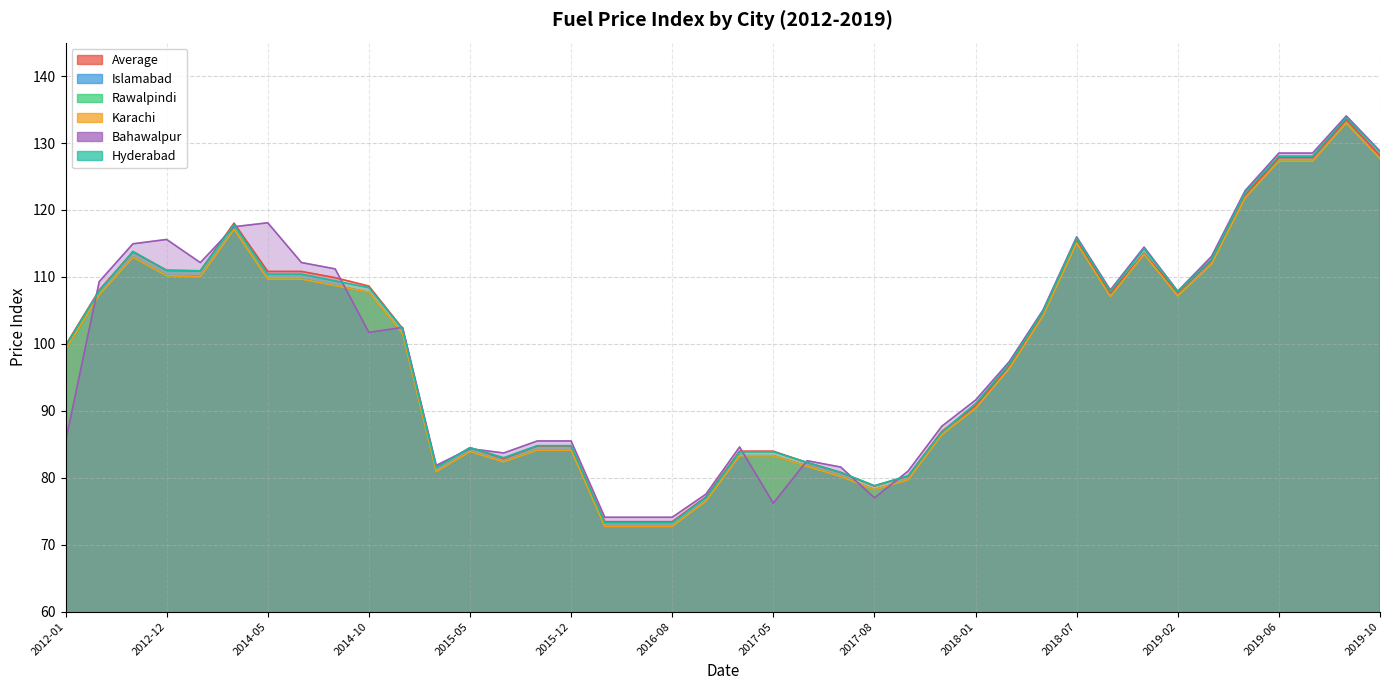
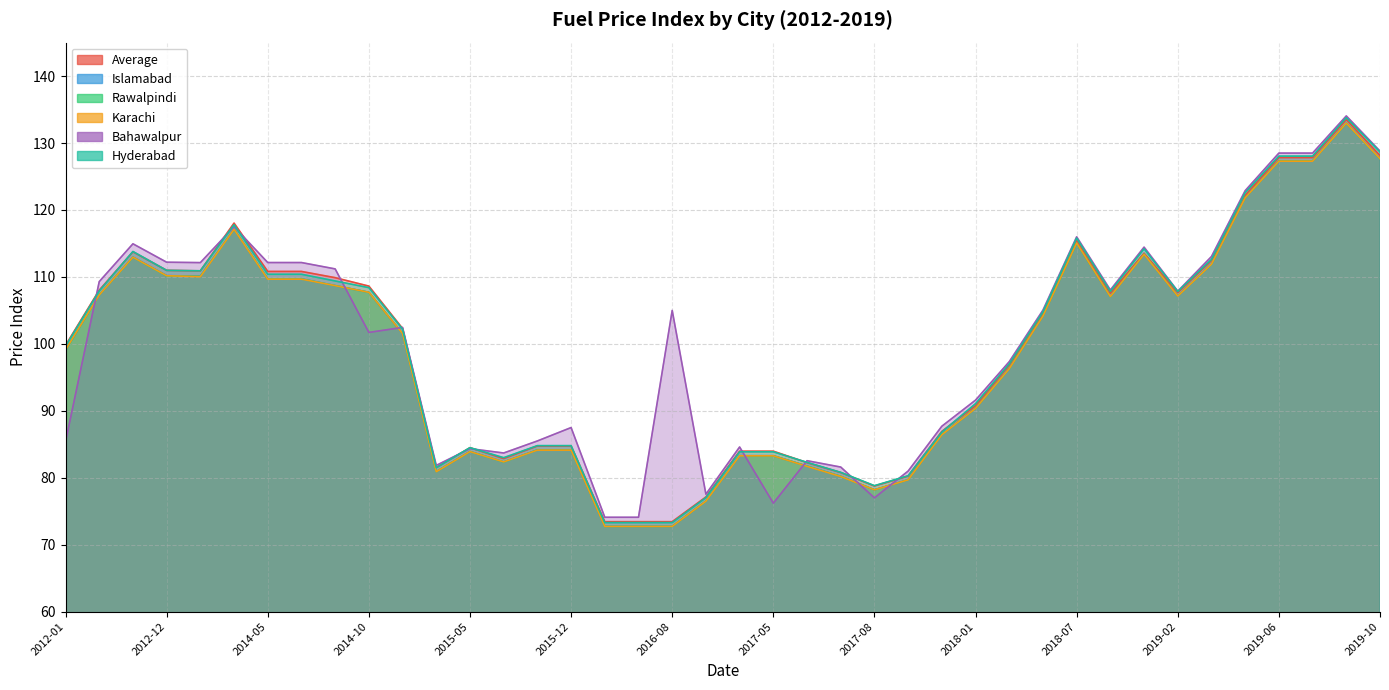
  {
    "Bahawalpur": {
      "2012-01": 85,
-     "2012-12": 116,
-     "2014-05": 118,
+     "2012-12": 112,
+     "2014-05": 112,
      "2014-10": 102,
-     "2015-12": 86,
-     "2016-08": 74,
+     "2015-12": 88,
+     "2016-08": 105,
      "2017-05": 76,
      "2017-08": 77,
      "2018-01": 92,
      "2019-06": 129
    }
  }
